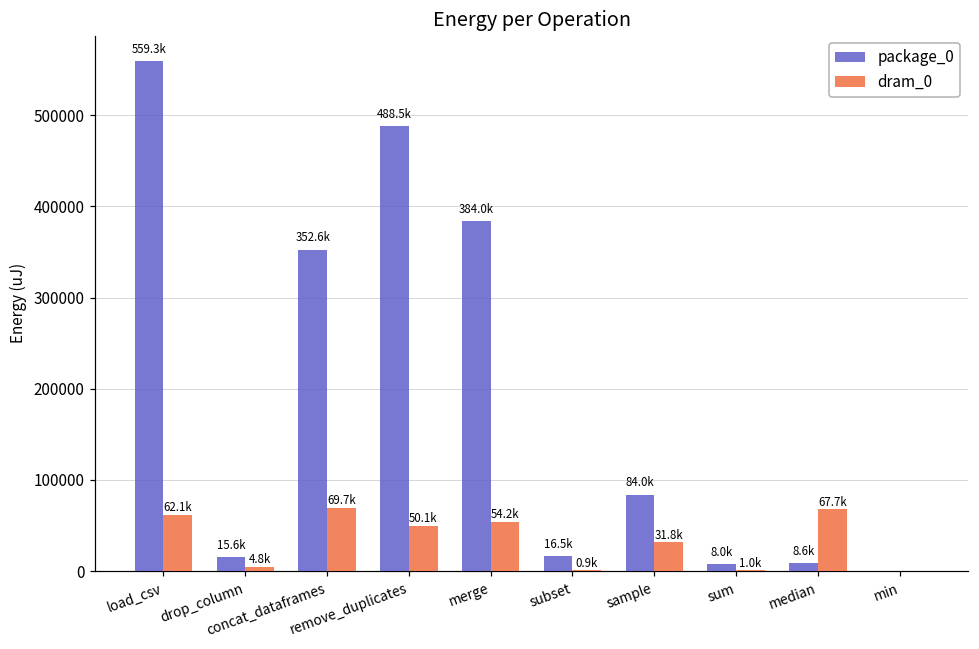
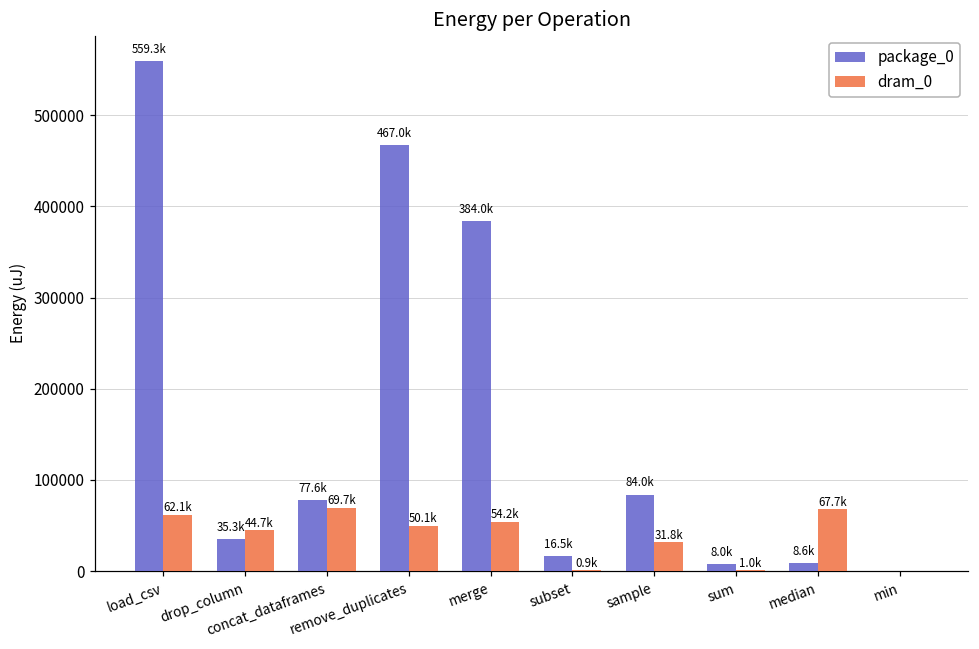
  {
    "package_0": {
      "load_csv": "559.3k",
-     "drop_column": "15.6k",
-     "concat_dataframes": "352.6k",
-     "remove_duplicates": "488.5k",
+     "drop_column": "35.3k",
+     "concat_dataframes": "77.6k",
+     "remove_duplicates": "467.0k",
      "merge": "384.0k",
      "subset": "16.5k",
      "sample": "84.0k",
      "sum": "8.0k",
      "median": "8.6k"
    },
    "dram_0": {
      "load_csv": "62.1k",
-     "drop_column": "4.8k",
+     "drop_column": "44.7k",
      "concat_dataframes": "69.7k",
      "remove_duplicates": "50.1k",
      "merge": "54.2k",
      "subset": "0.9k",
      "sample": "31.8k",
      "sum": "1.0k",
      "median": "67.7k"
    }
  }
